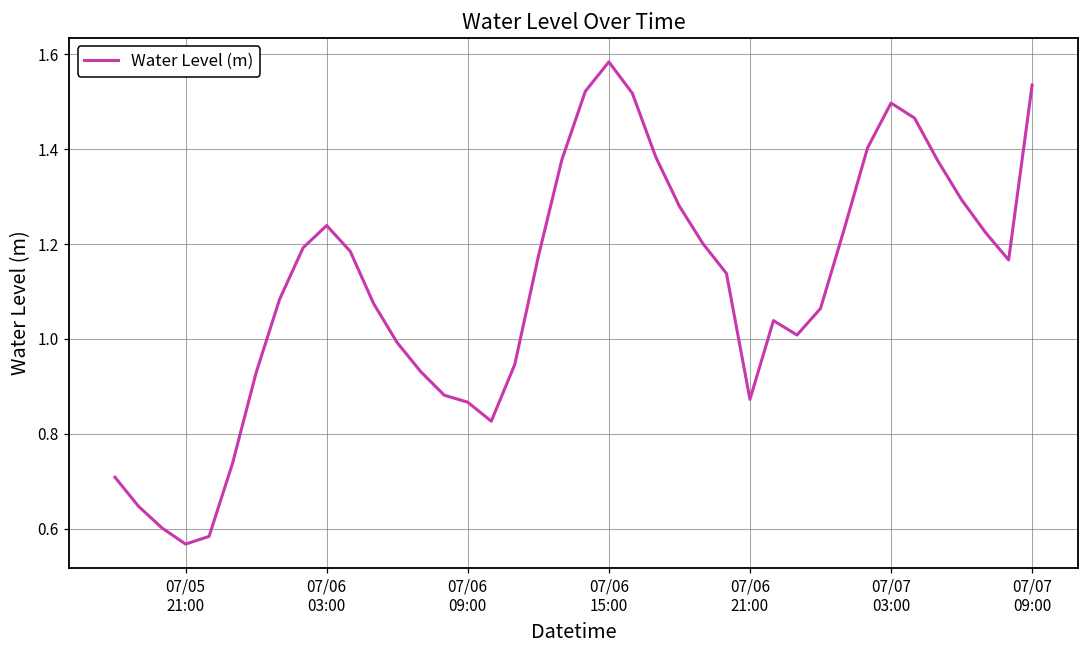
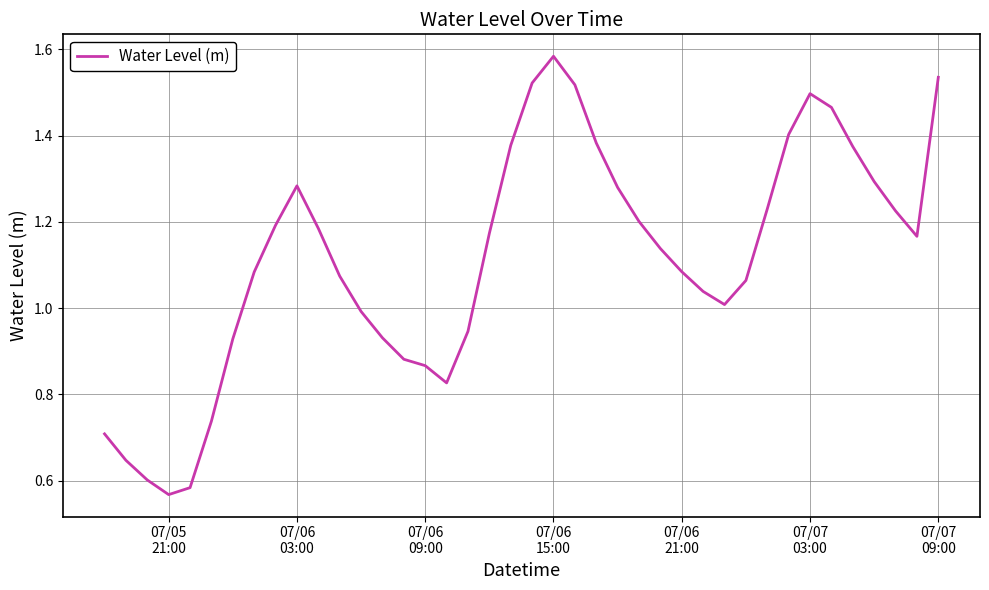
  {
    "07/05 21:00": 0.57,
-   "07/06 03:00": 1.24,
+   "07/06 03:00": 1.28,
    "07/06 09:00": 0.87,
    "07/06 15:00": 1.58,
-   "07/06 21:00": 0.87,
+   "07/06 21:00": 1.08,
    "07/07 03:00": 1.50,
    "07/07 09:00": 1.54
  }
